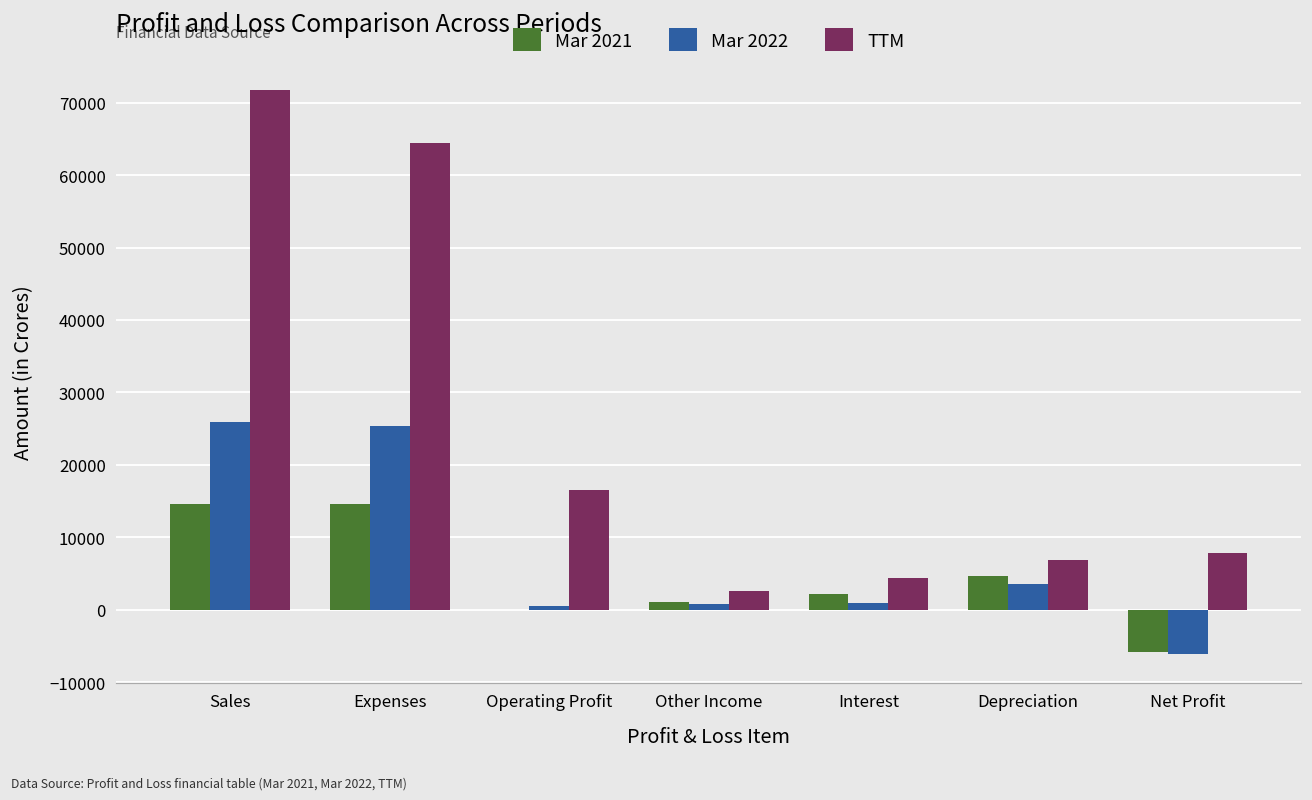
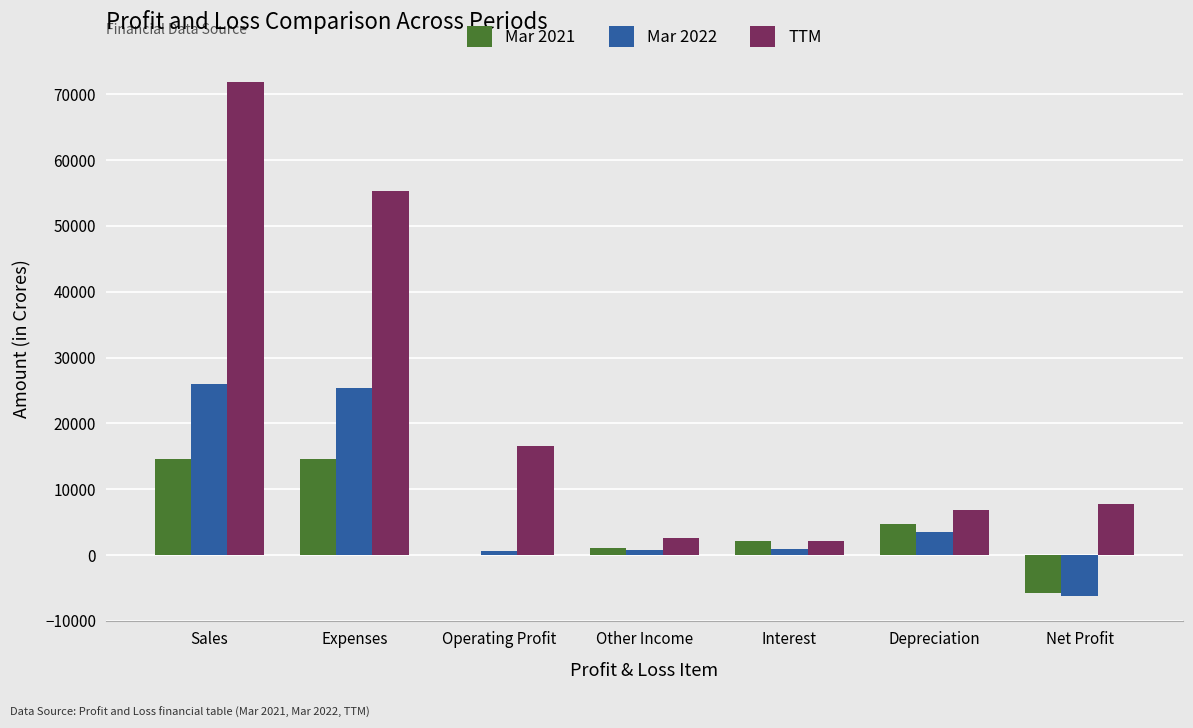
  {
    "Mar 2021": {
      "Sales": 15000,
      "Expenses": 15000,
      "Other Income": 1000,
      "Interest": 2000,
      "Depreciation": 5000,
      "Net Profit": -6000
    },
    "Mar 2022": {
      "Sales": 26000,
      "Expenses": 25000,
      "Operating Profit": 1000,
      "Other Income": 1000,
      "Interest": 1000,
      "Depreciation": 4000,
      "Net Profit": -6000
    },
    "TTM": {
      "Sales": 72000,
-     "Expenses": 64000,
+     "Expenses": 55000,
      "Operating Profit": 17000,
      "Other Income": 3000,
-     "Interest": 4000,
+     "Interest": 2000,
      "Depreciation": 7000,
      "Net Profit": 8000
    }
  }
